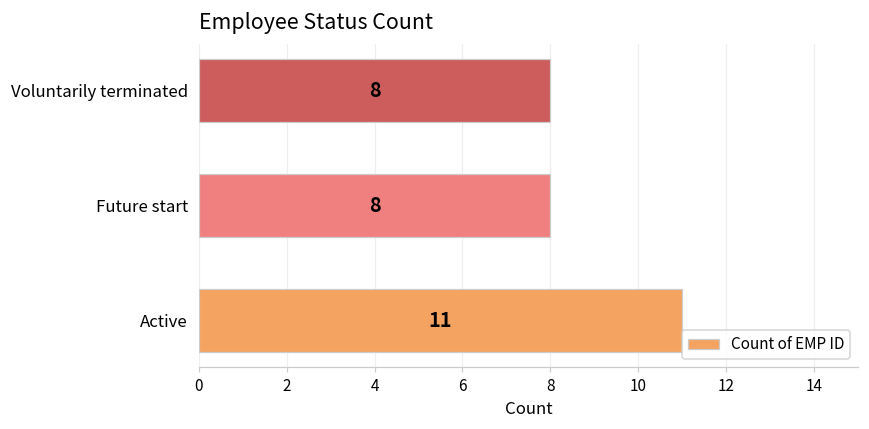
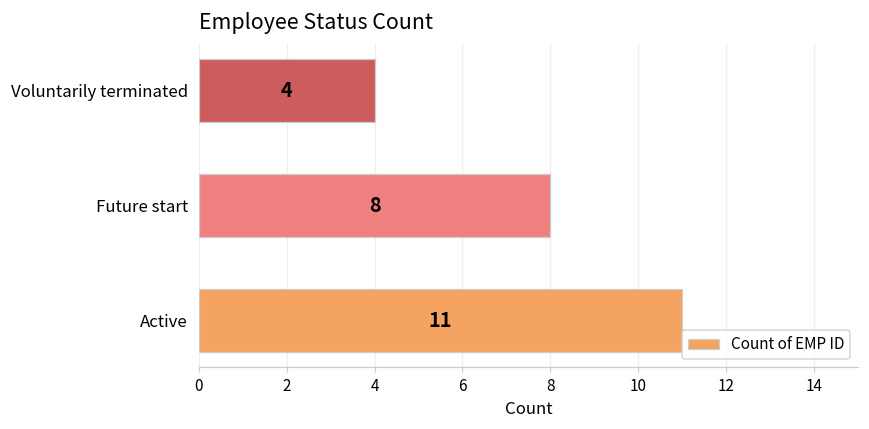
  {
-   "Voluntarily terminated": 8,
+   "Voluntarily terminated": 4,
    "Future start": 8,
    "Active": 11
  }
